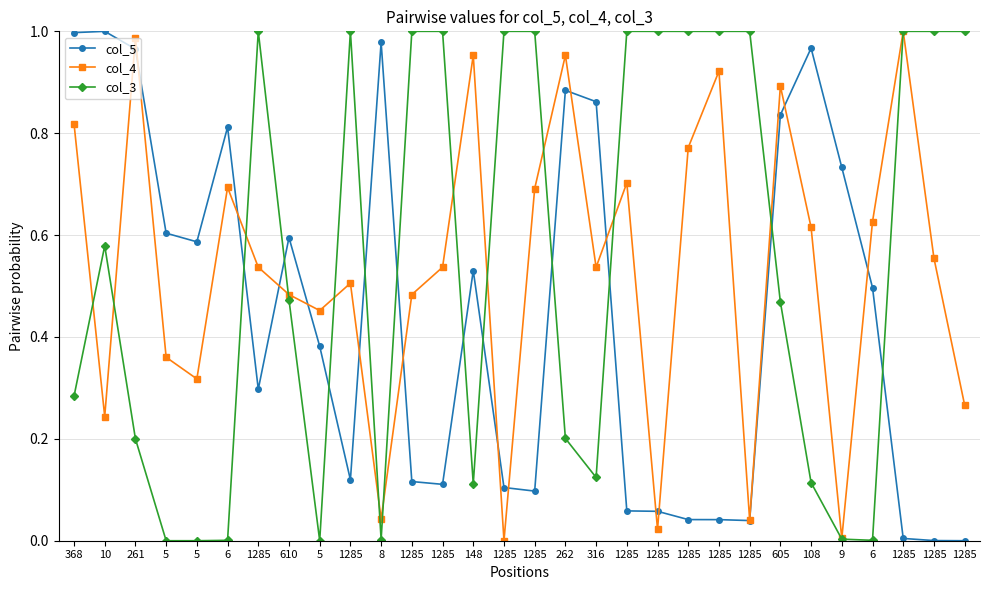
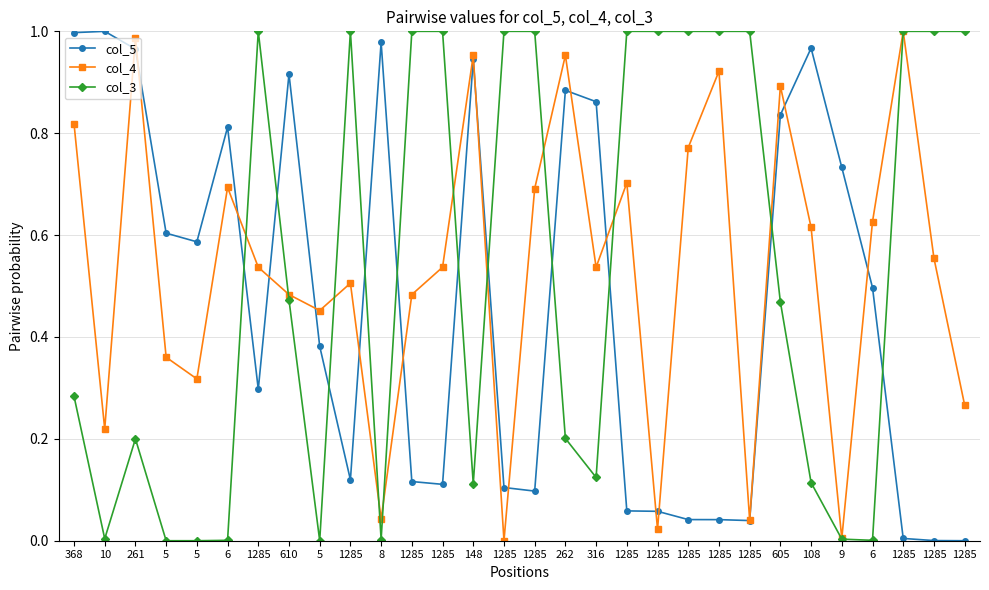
  {
    "col_5": {
      "368": 1.00,
      "10": 1.00,
-     "610": 0.60,
+     "610": 0.92,
      "8": 0.98,
-     "148": 0.53,
+     "148": 0.94,
      "262": 0.88,
      "316": 0.86,
      "605": 0.84,
      "108": 0.97,
      "9": 0.73
    },
    "col_4": {
      "368": 0.82,
-     "10": 0.24,
+     "10": 0.22,
      "610": 0.48,
      "8": 0.04,
      "148": 0.95,
      "262": 0.95,
      "316": 0.54,
      "605": 0.89,
      "108": 0.62
    },
    "col_3": {
      "368": 0.28,
-     "10": 0.58,
+     "10": 0.00,
      "261": 0.20,
      "610": 0.47,
      "8": 0.00,
      "148": 0.11,
      "262": 0.20,
      "316": 0.12,
      "605": 0.47,
      "108": 0.11
    }
  }
